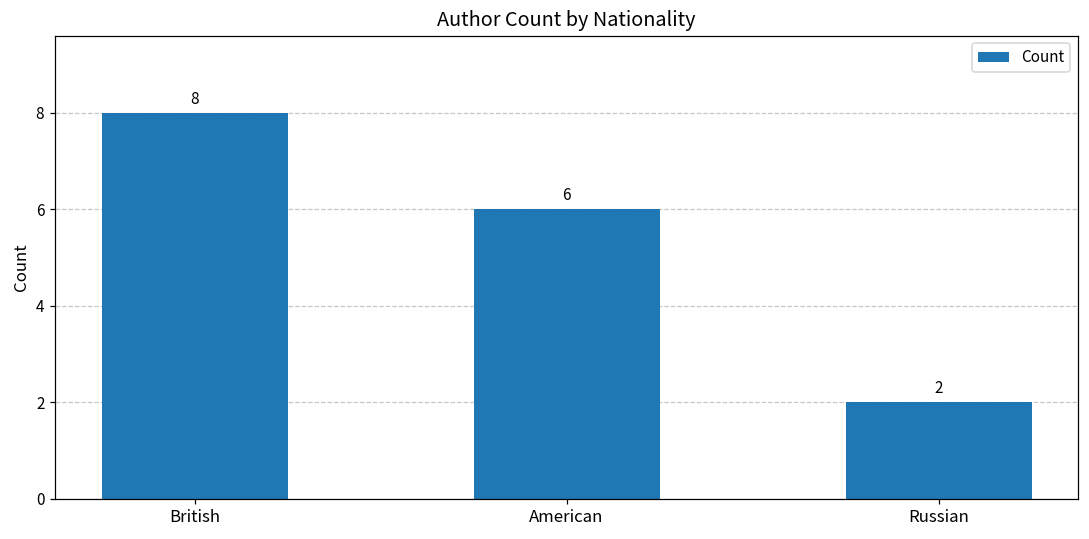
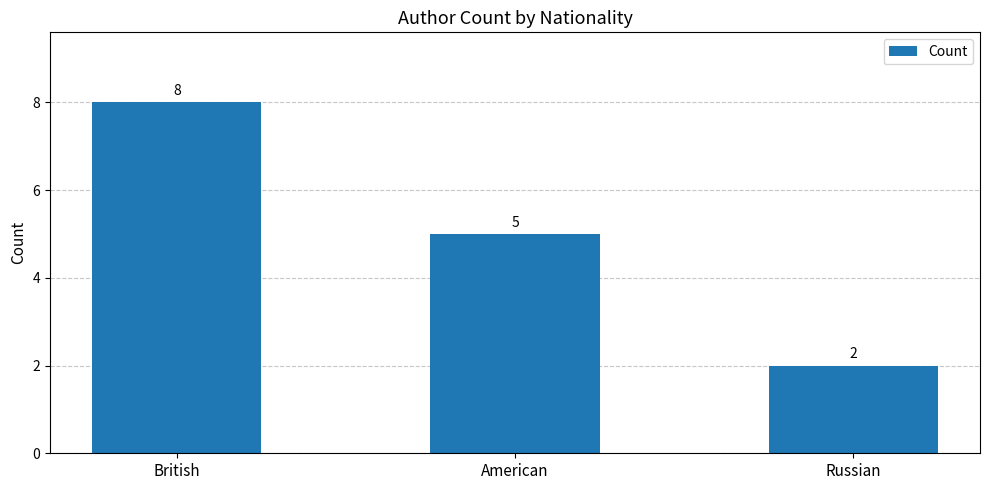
  {
    "British": 8,
-   "American": 6,
+   "American": 5,
    "Russian": 2
  }
